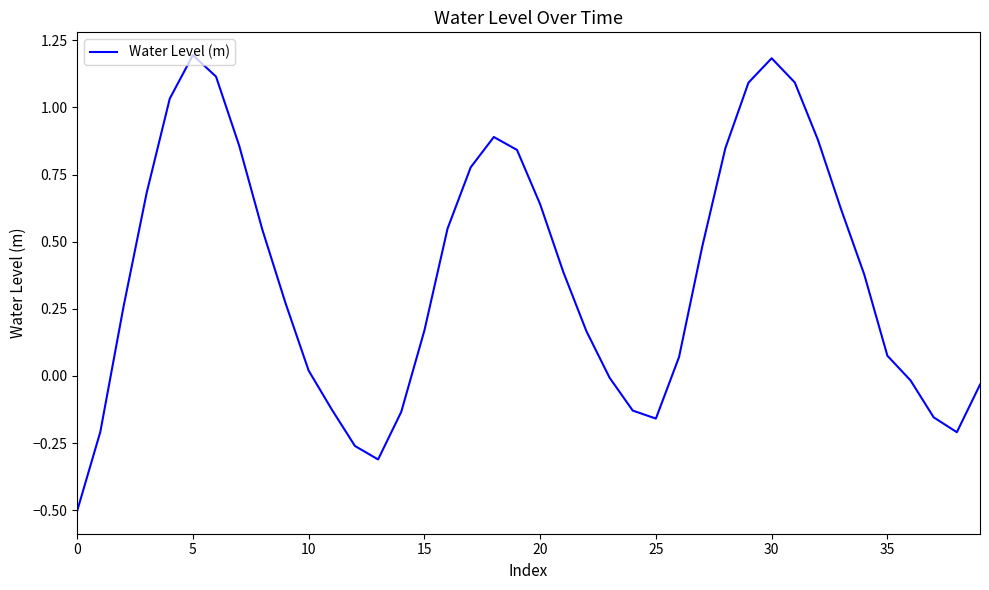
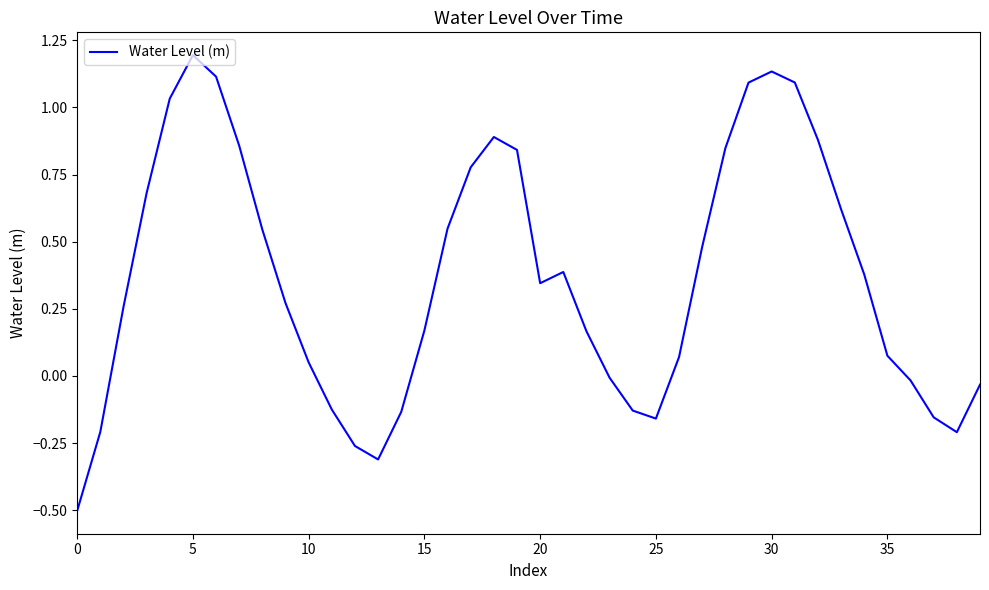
  {
    "0": -0.50,
-   "10": 0.02,
+   "10": 0.05,
    "15": 0.17,
-   "20": 0.64,
+   "20": 0.35,
    "25": -0.16,
-   "30": 1.18,
+   "30": 1.13,
    "35": 0.08
  }
